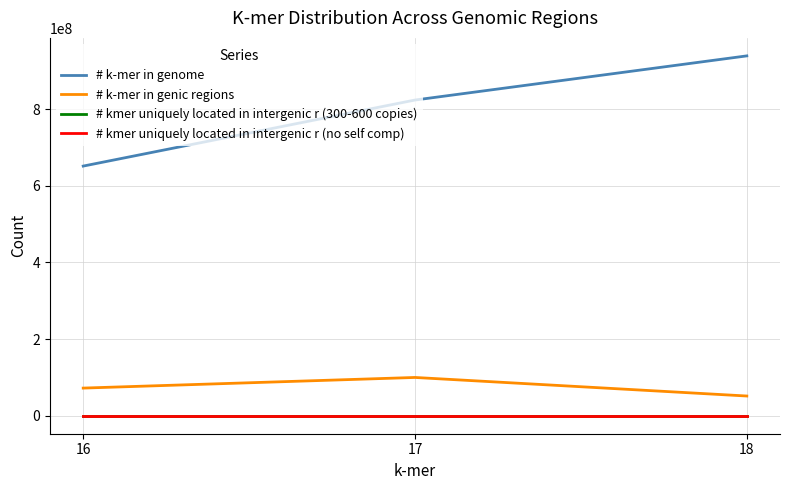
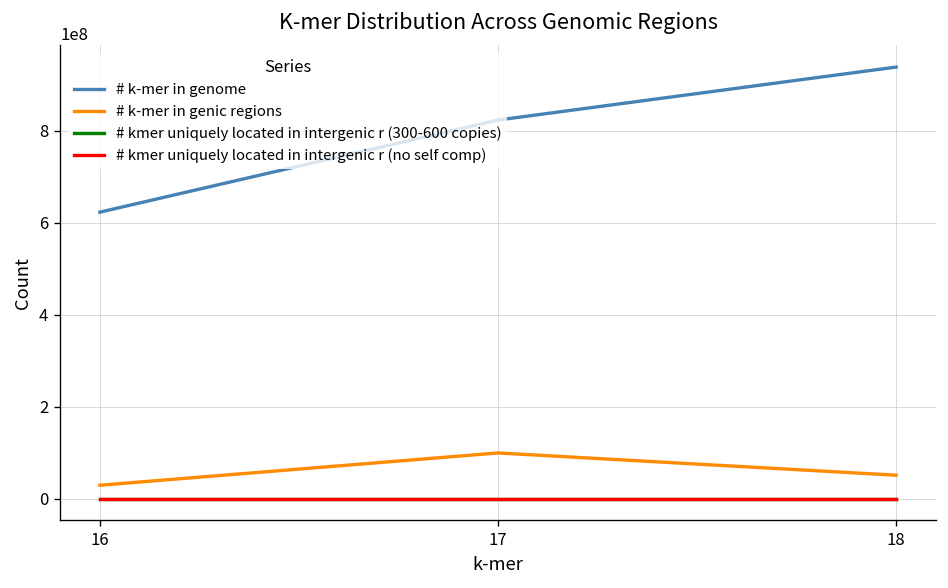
  {
    "# k-mer in genome": {
-     "16": 650000000,
+     "16": 620000000,
      "18": 940000000
    },
    "# k-mer in genic regions": {
-     "16": 70000000,
+     "16": 30000000,
      "17": 100000000,
      "18": 50000000
    },
    "# kmer uniquely located in intergenic r (no self comp)": {
      "16": 0,
      "17": 0,
      "18": 0
    }
  }
